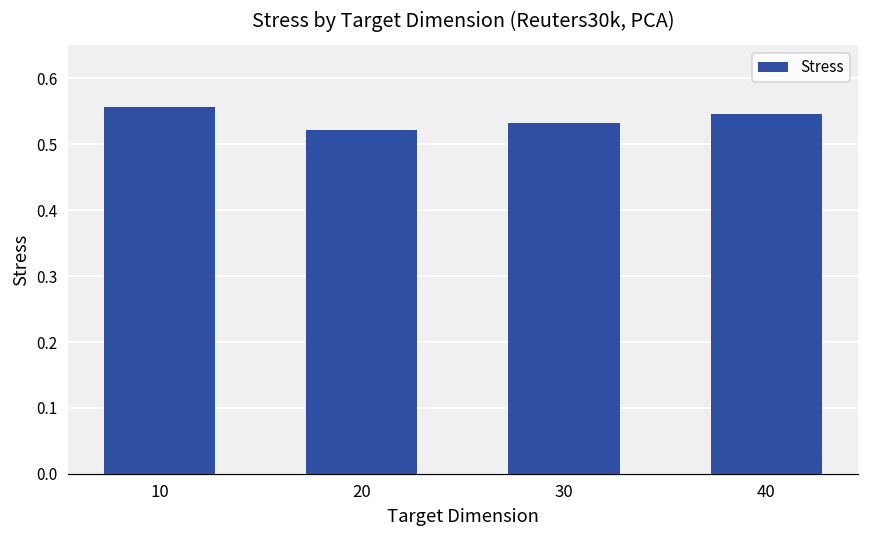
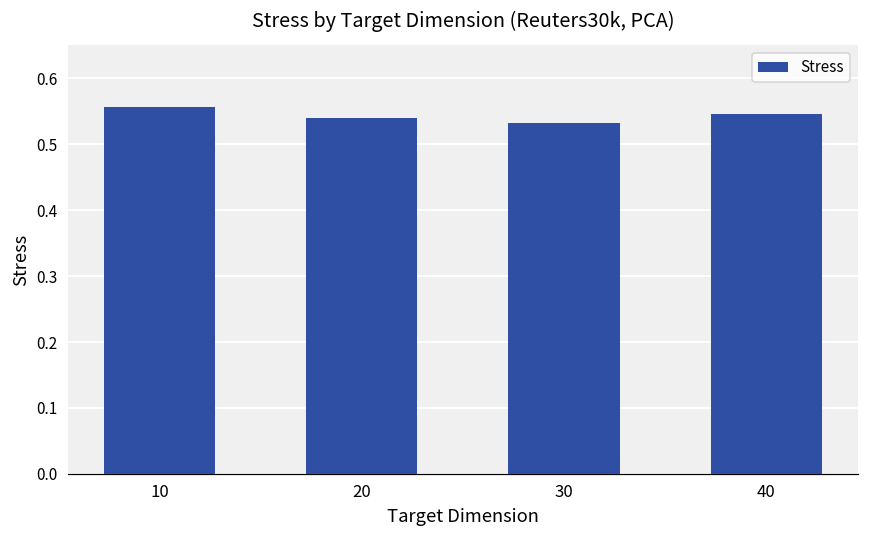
  {
    "10": 0.56,
-   "20": 0.52,
+   "20": 0.54,
    "30": 0.53,
    "40": 0.55
  }
